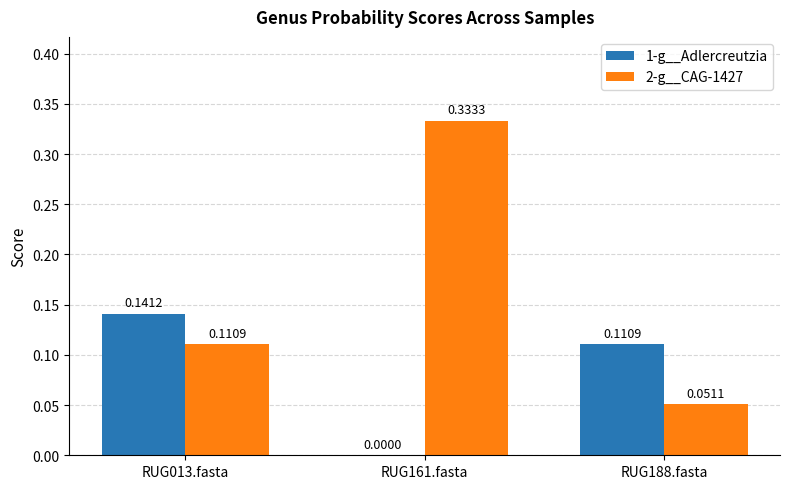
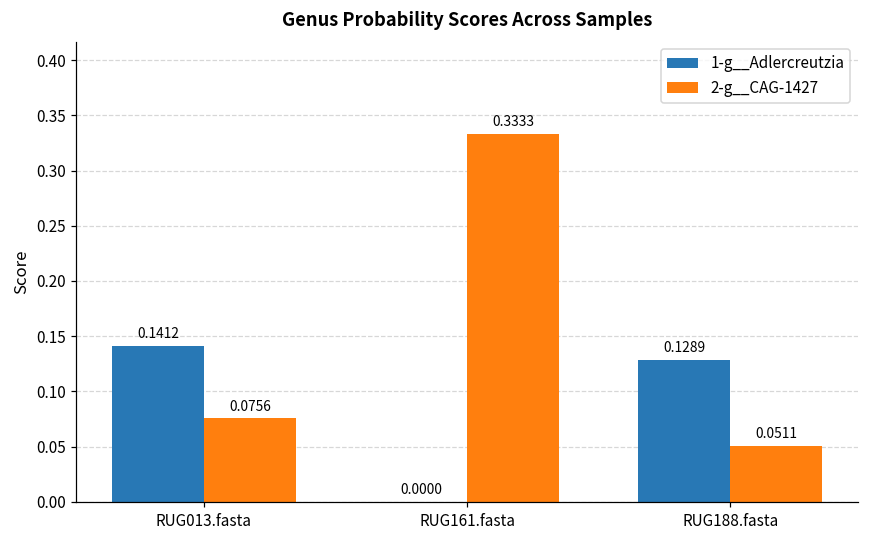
  {
    "1-g__Adlercreutzia": {
      "RUG013.fasta": 0.1412,
      "RUG161.fasta": 0.0000,
-     "RUG188.fasta": 0.1109
+     "RUG188.fasta": 0.1289
    },
    "2-g__CAG-1427": {
-     "RUG013.fasta": 0.1109,
+     "RUG013.fasta": 0.0756,
      "RUG161.fasta": 0.3333,
      "RUG188.fasta": 0.0511
    }
  }
